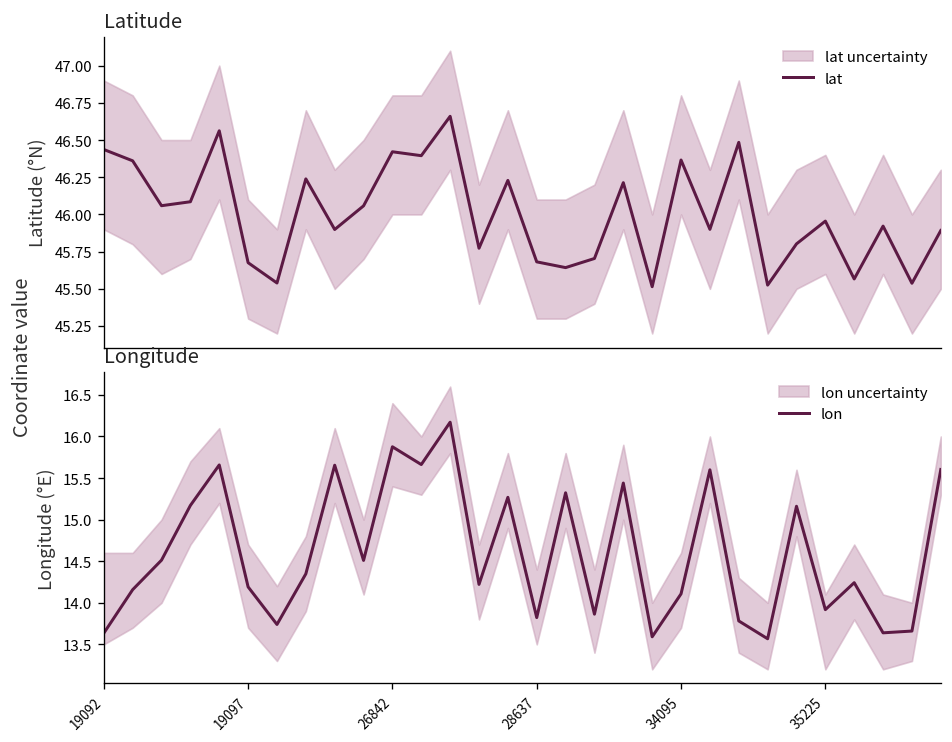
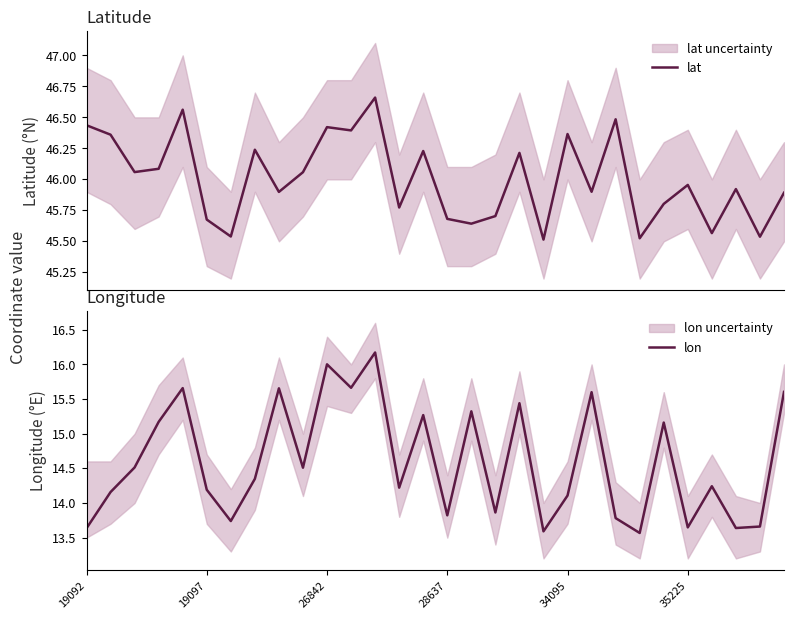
  {
    "Longitude": {
      "lon": {
        "19092": 13.6,
        "19097": 14.2,
-       "26842": 15.9,
+       "26842": 16.0,
        "28637": 13.8,
        "34095": 14.1,
-       "35225": 13.9
+       "35225": 13.6
      }
    }
  }
